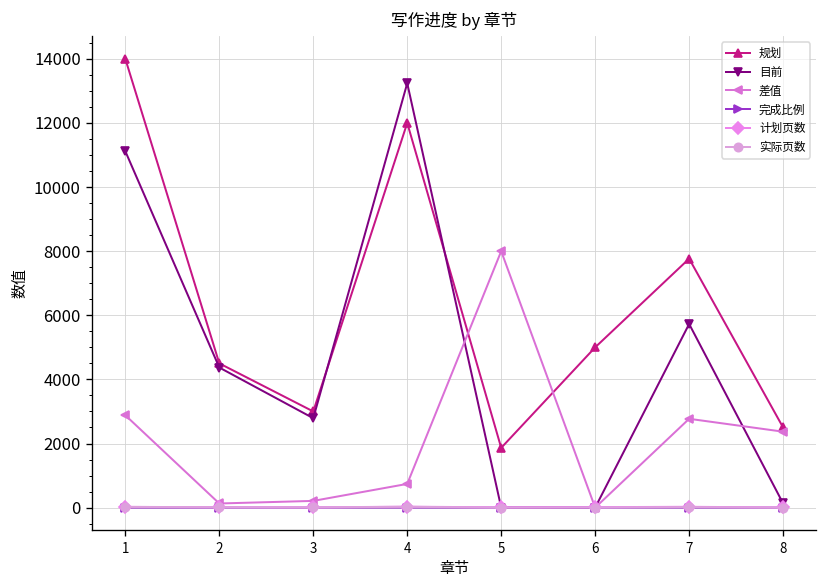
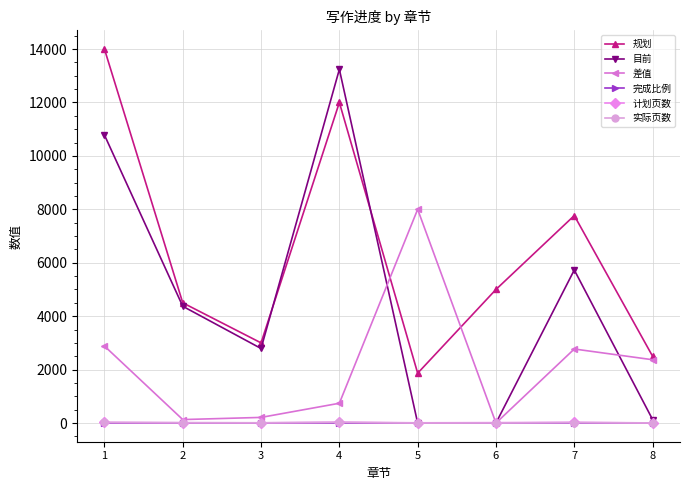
  {
    "规划": {
      "1": 14000,
      "2": 4500,
      "3": 3000,
      "4": 12000,
      "5": 1900,
      "6": 5000,
      "7": 7800,
      "8": 2500
    },
    "目前": {
-     "1": 11100,
+     "1": 10800,
      "2": 4400,
      "3": 2800,
      "4": 13200,
      "7": 5700,
      "8": 100
    }
  }
